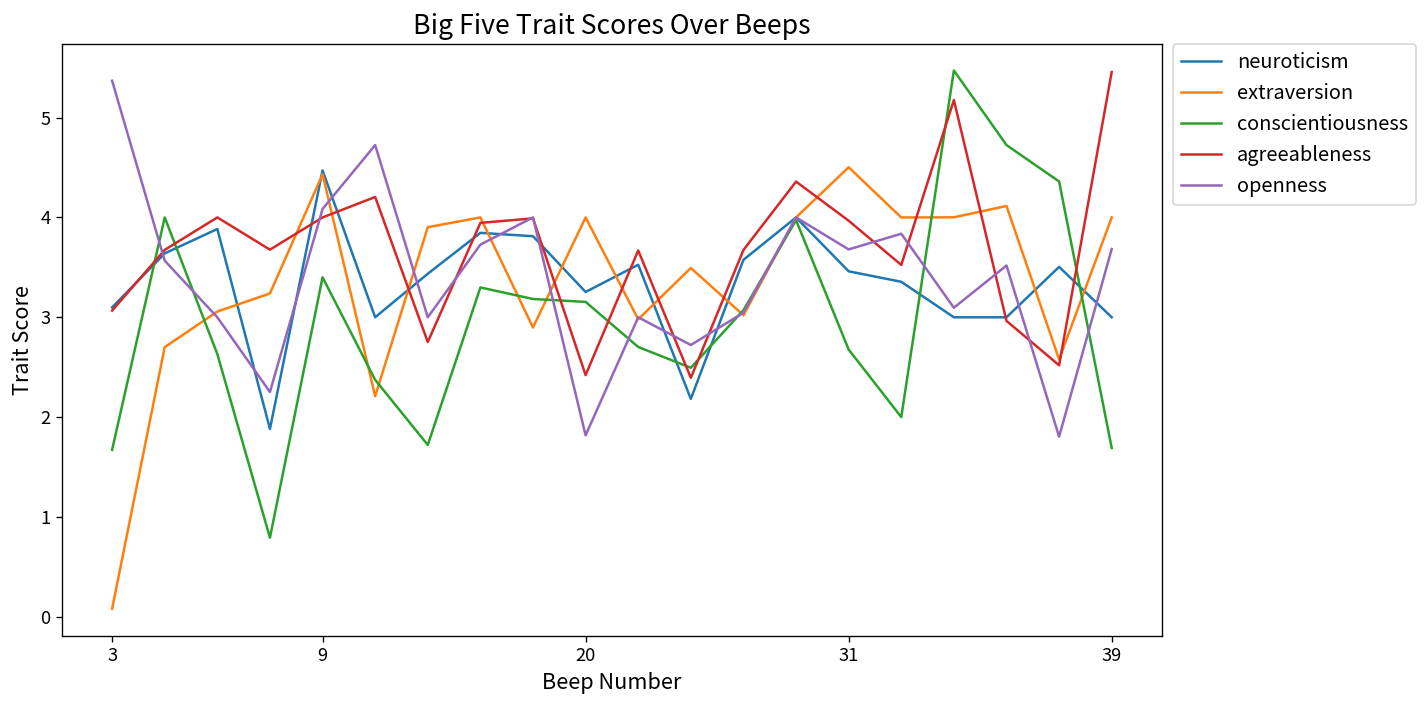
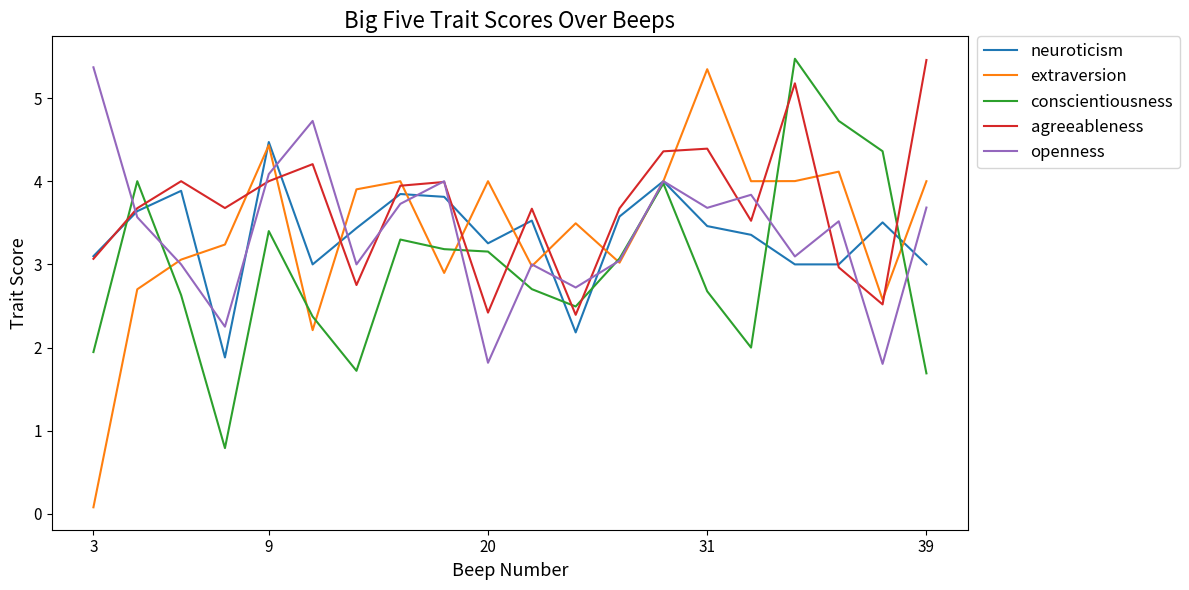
  {
    "neuroticism": {
      "3": 3.1,
      "9": 4.5,
      "20": 3.3,
      "31": 3.5,
      "39": 3.0
    },
    "extraversion": {
      "3": 0.1,
      "9": 4.4,
      "20": 4.0,
-     "31": 4.5,
+     "31": 5.3,
      "39": 4.0
    },
    "conscientiousness": {
-     "3": 1.7,
+     "3": 1.9,
      "9": 3.4,
      "20": 3.2,
      "31": 2.7,
      "39": 1.7
    },
    "agreeableness": {
      "3": 3.1,
      "9": 4.0,
      "20": 2.4,
-     "31": 4.0,
+     "31": 4.4,
      "39": 5.5
    },
    "openness": {
      "3": 5.4,
      "9": 4.1,
      "20": 1.8,
      "31": 3.7,
      "39": 3.7
    }
  }
